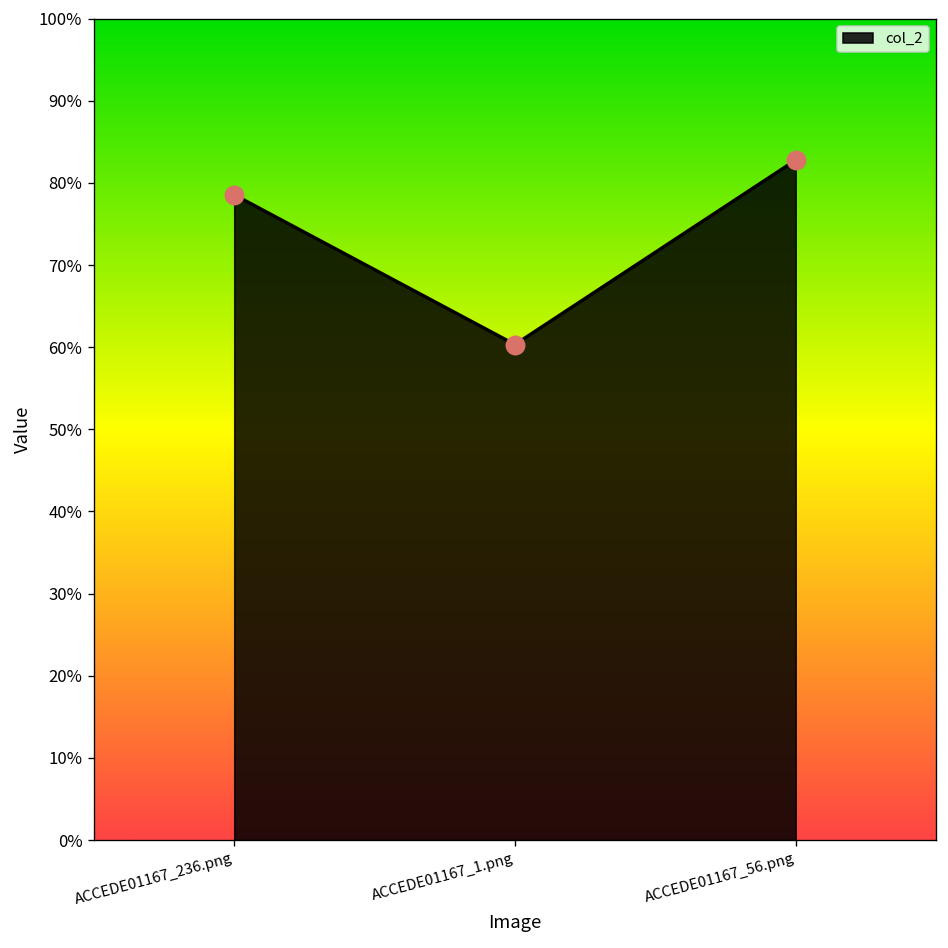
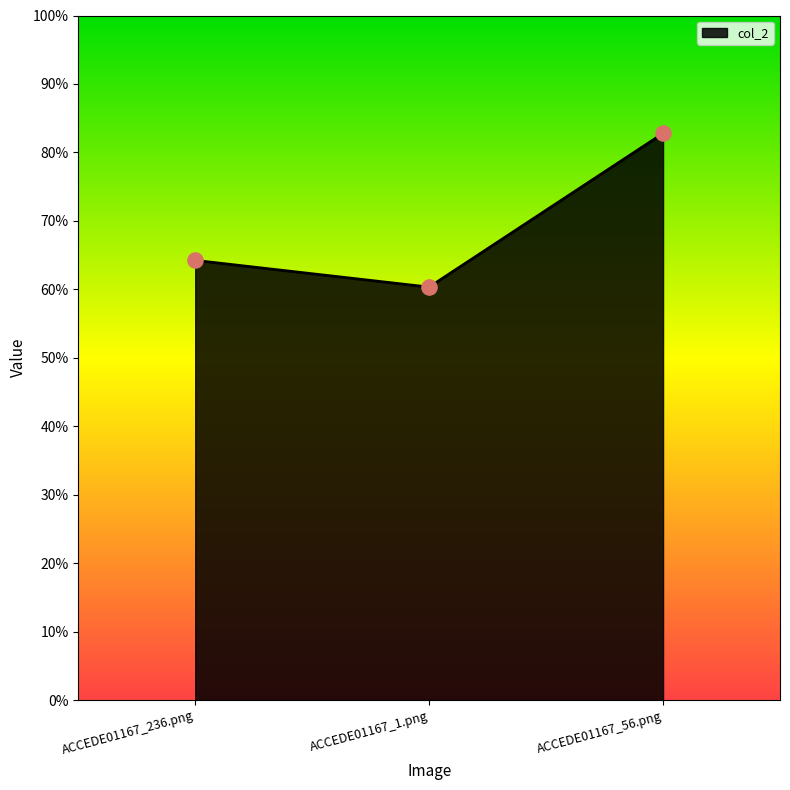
  {
-   "ACCEDE01167_236.png": "79%",
+   "ACCEDE01167_236.png": "64%",
    "ACCEDE01167_1.png": "60%",
    "ACCEDE01167_56.png": "83%"
  }
